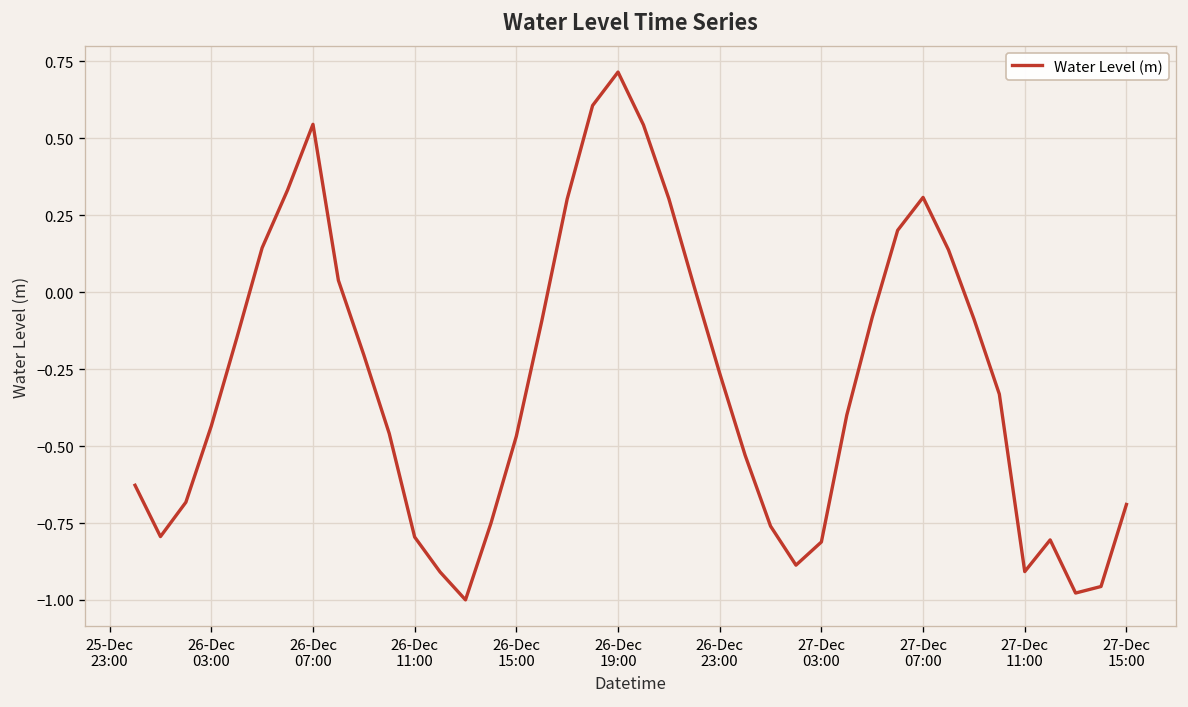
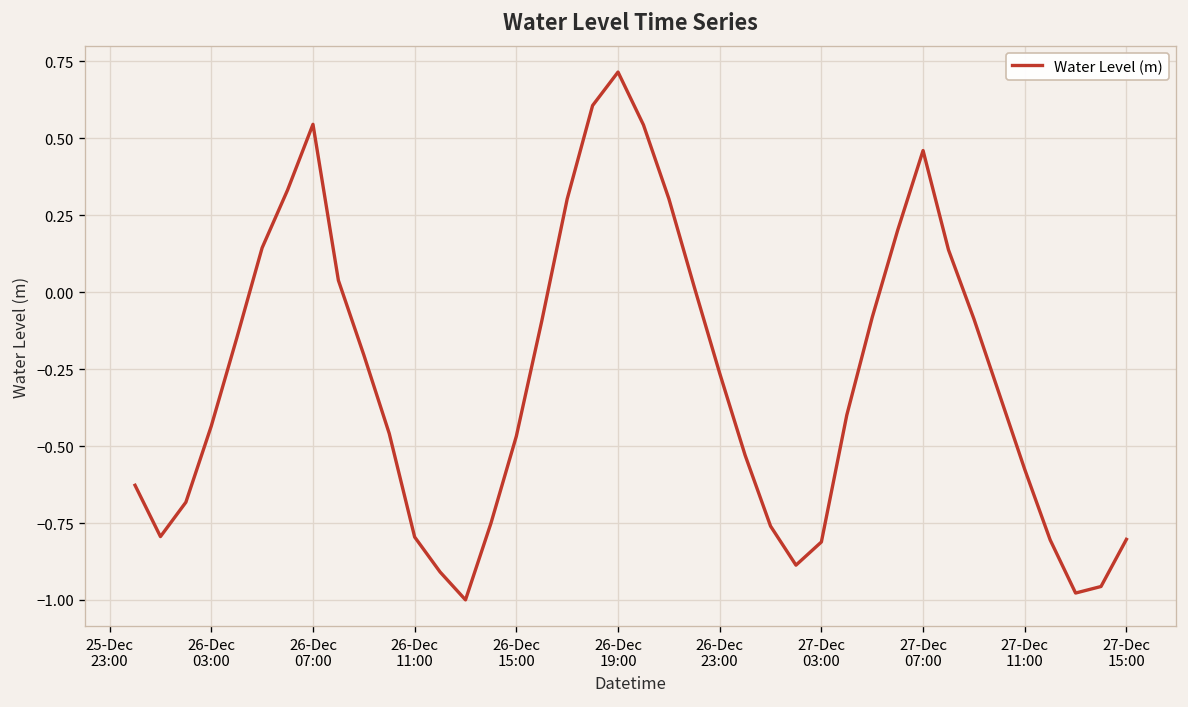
  {
    "26-Dec 03:00": -0.43,
    "26-Dec 07:00": 0.55,
    "26-Dec 11:00": -0.80,
    "26-Dec 15:00": -0.47,
    "26-Dec 19:00": 0.72,
    "26-Dec 23:00": -0.26,
    "27-Dec 03:00": -0.81,
-   "27-Dec 07:00": 0.31,
-   "27-Dec 11:00": -0.91,
-   "27-Dec 15:00": -0.69
+   "27-Dec 07:00": 0.46,
+   "27-Dec 11:00": -0.58,
+   "27-Dec 15:00": -0.80
  }
